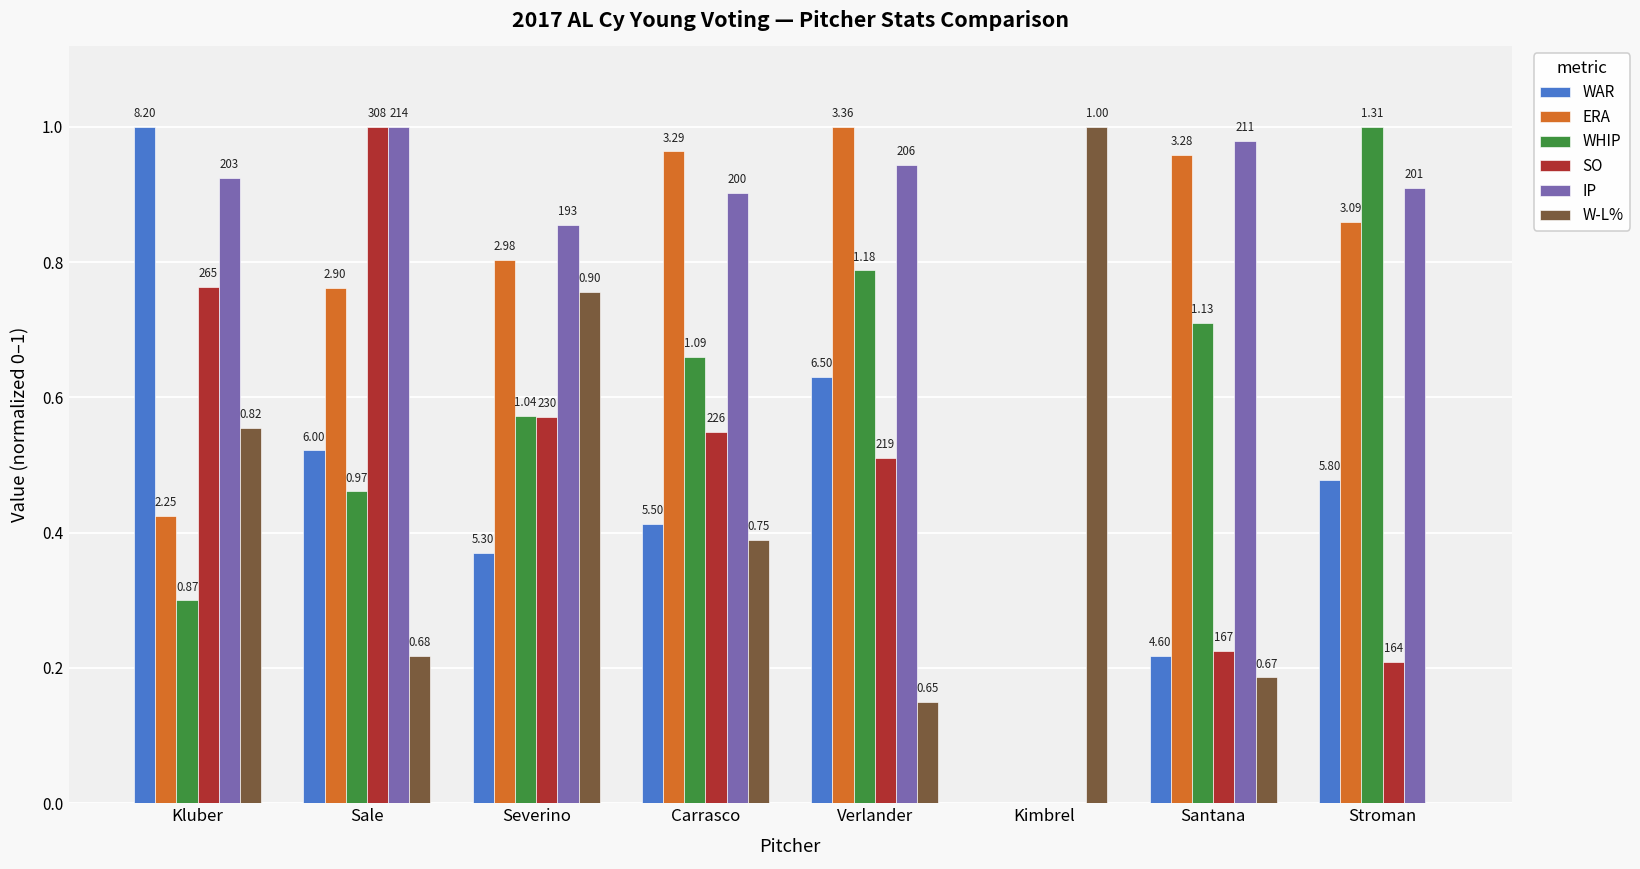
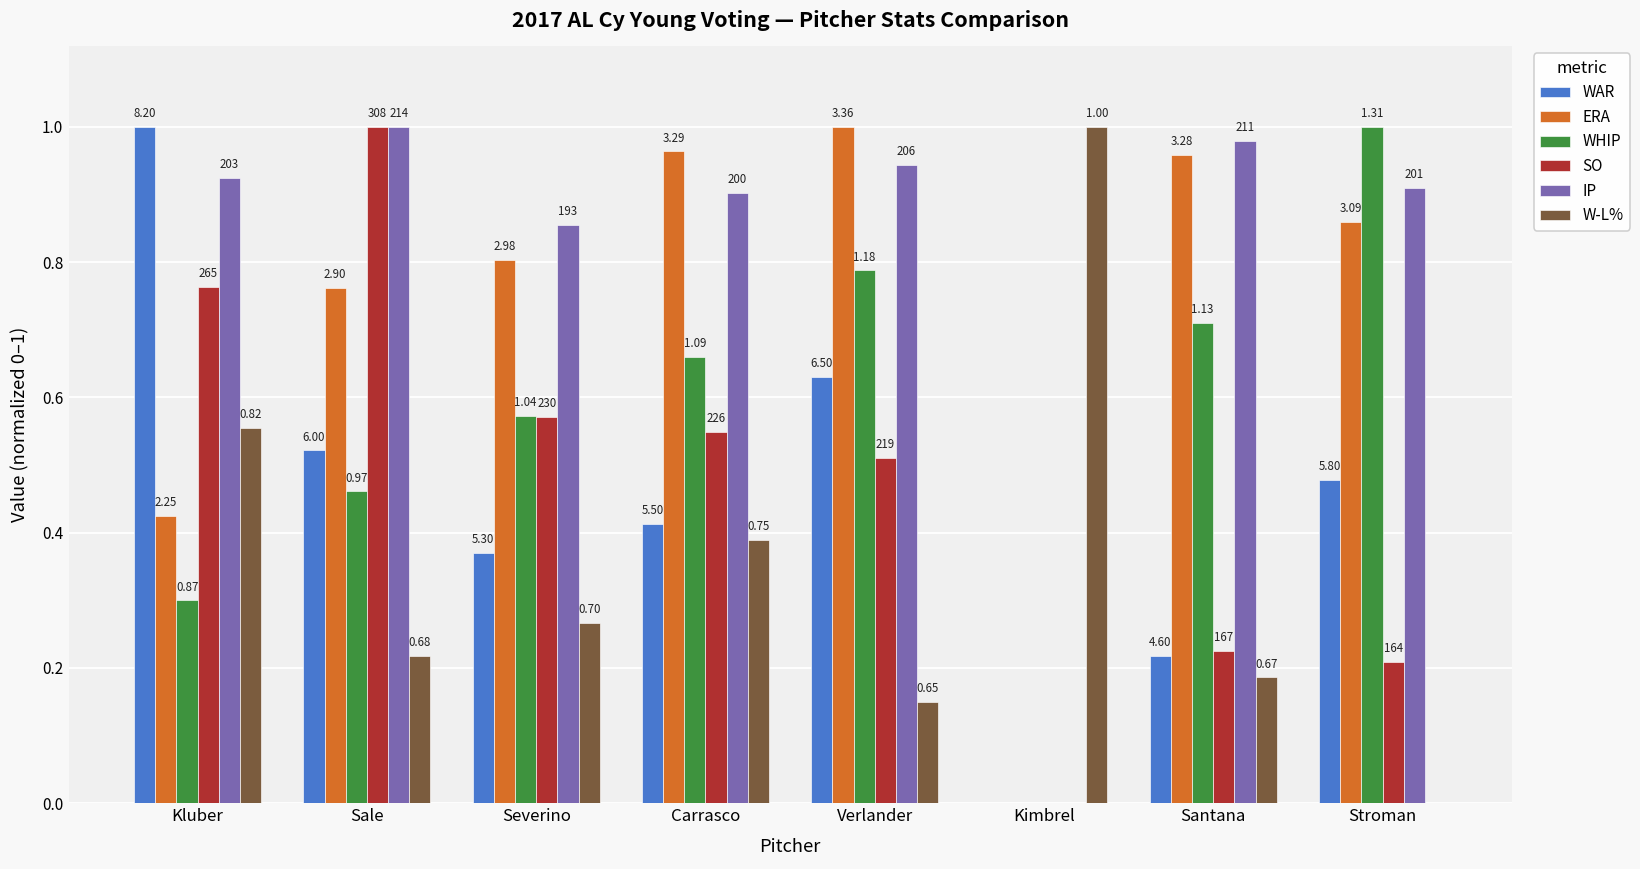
  {
    "WAR": {
      "Kimbrel": 0.00
    },
    "ERA": {
      "Kimbrel": 0.00
    },
    "WHIP": {
      "Kimbrel": 0.00
    },
    "SO": {
      "Kimbrel": 0.00
    },
    "IP": {
      "Kimbrel": 0.00
    },
    "W-L%": {
-     "Severino": 0.90,
+     "Severino": 0.70,
      "Kimbrel": 1.00
    }
  }
